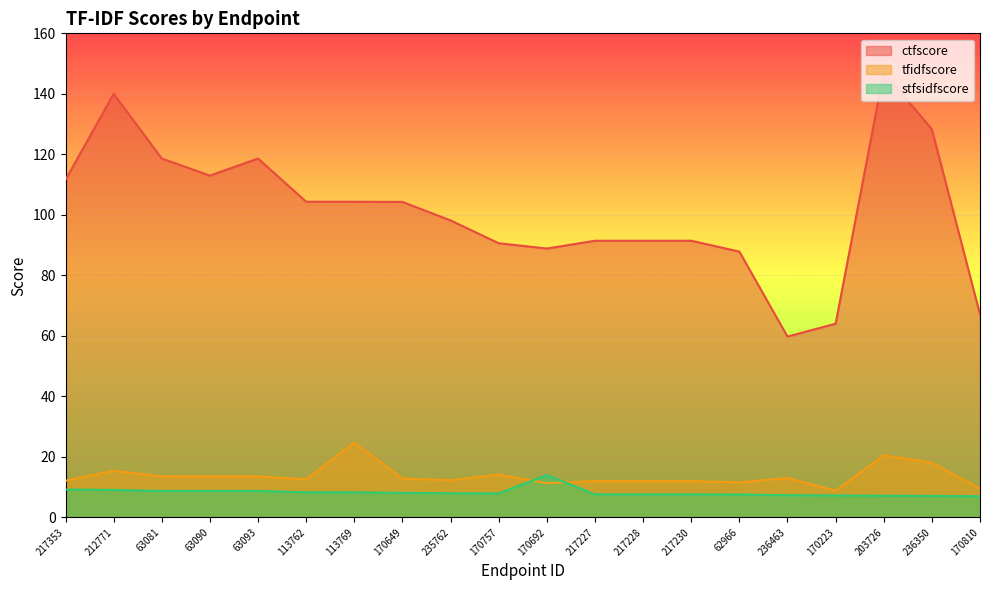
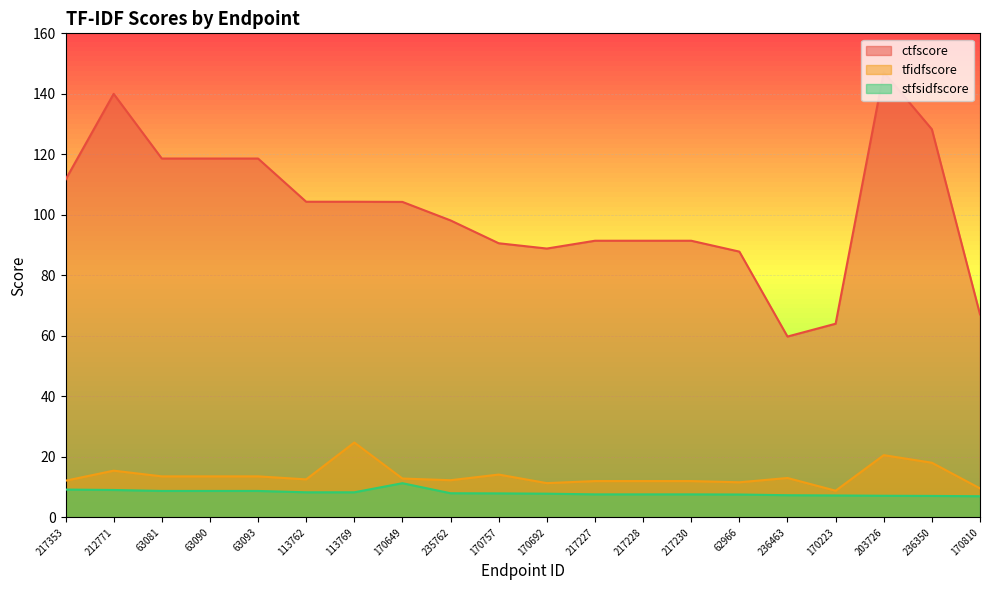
  {
    "ctfscore": {
      "217353": 112,
      "212771": 140,
      "63081": 119,
-     "63090": 113,
+     "63090": 119,
      "63093": 119,
      "113762": 104,
      "113769": 104,
      "170649": 104,
      "235762": 98,
      "170757": 91,
      "170692": 89,
      "217227": 91,
      "217228": 91,
      "217230": 91,
      "62966": 88,
      "236463": 60,
      "170223": 64,
      "236350": 128,
      "170810": 67
    },
    "tfidfscore": {
      "217353": 12,
      "212771": 15,
      "63081": 14,
      "63090": 14,
      "63093": 14,
      "113762": 13,
      "113769": 25,
      "170649": 13,
      "235762": 12,
      "170757": 14,
      "170692": 11,
      "217227": 12,
      "217228": 12,
      "217230": 12,
      "62966": 12,
      "236463": 13,
      "170223": 9,
      "203726": 21,
      "236350": 18,
      "170810": 10
    },
    "stfsidfscore": {
      "217353": 9,
      "212771": 9,
      "63081": 9,
      "63090": 9,
      "63093": 9,
      "113762": 8,
      "113769": 8,
-     "170649": 8,
+     "170649": 11,
      "235762": 8,
      "170757": 8,
-     "170692": 14,
+     "170692": 8,
      "217227": 8,
      "217228": 8,
      "217230": 8,
      "62966": 8,
      "236463": 7,
      "170223": 7,
      "203726": 7,
      "236350": 7,
      "170810": 7
    }
  }
